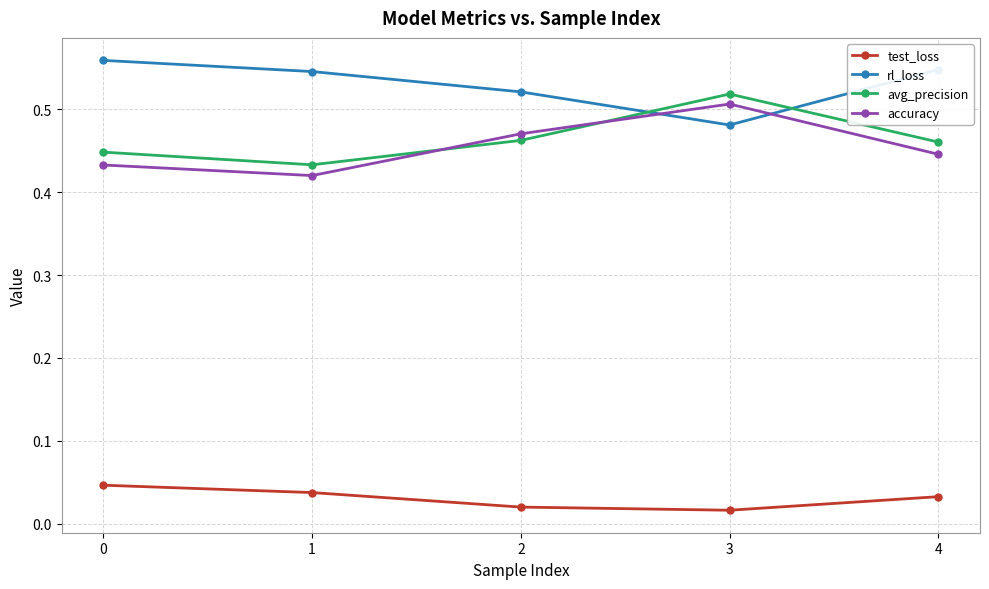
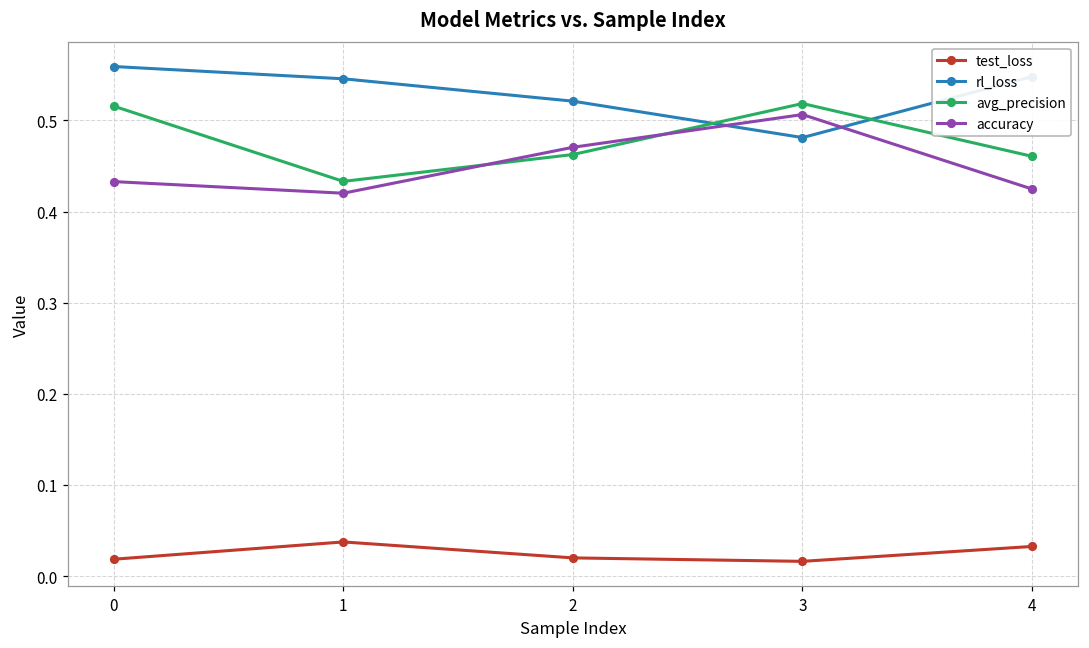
  {
    "test_loss": {
-     "0": 0.05,
+     "0": 0.02,
      "1": 0.04,
      "2": 0.02,
      "3": 0.02,
      "4": 0.03
    },
    "rl_loss": {
      "0": 0.56,
      "1": 0.55,
      "2": 0.52,
      "3": 0.48
    },
    "avg_precision": {
-     "0": 0.45,
+     "0": 0.52,
      "1": 0.43,
      "2": 0.46,
      "3": 0.52,
      "4": 0.46
    },
    "accuracy": {
      "0": 0.43,
      "1": 0.42,
      "2": 0.47,
      "3": 0.51,
-     "4": 0.45
+     "4": 0.42
    }
  }
